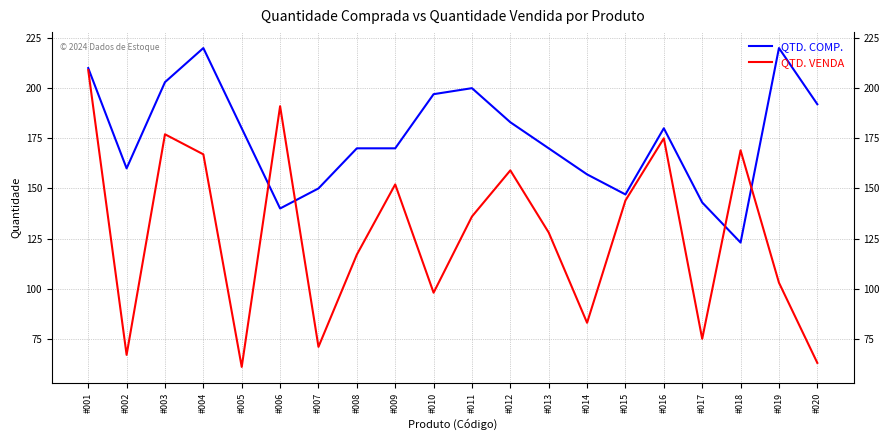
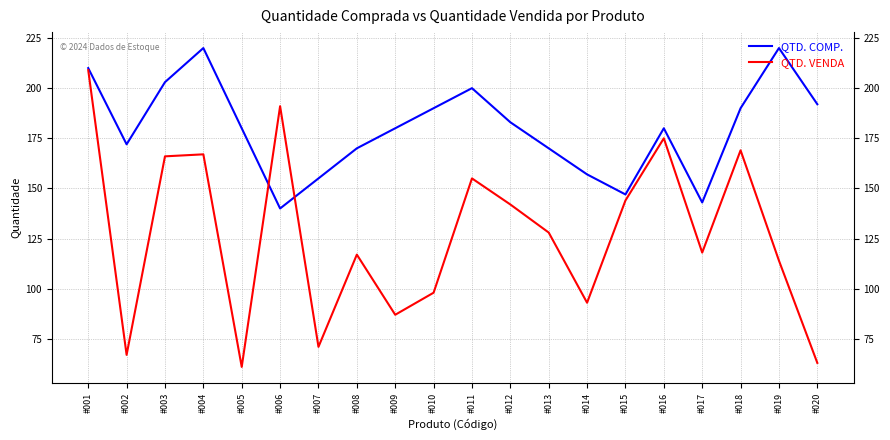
  {
    "QTD. COMP.": {
-     "#002": 160,
+     "#002": 172,
      "#003": 203,
      "#004": 220,
      "#005": 180,
      "#006": 140,
-     "#007": 150,
+     "#007": 155,
      "#008": 170,
-     "#009": 170,
-     "#010": 197,
+     "#009": 180,
+     "#010": 190,
      "#011": 200,
      "#012": 183,
      "#013": 170,
      "#014": 157,
      "#015": 147,
      "#016": 180,
      "#017": 143,
-     "#018": 123,
+     "#018": 190,
      "#019": 220,
      "#020": 192
    },
    "QTD. VENDA": {
      "#002": 67,
-     "#003": 177,
+     "#003": 166,
      "#004": 167,
      "#005": 61,
      "#006": 191,
      "#007": 71,
      "#008": 117,
-     "#009": 152,
+     "#009": 87,
      "#010": 98,
-     "#011": 136,
-     "#012": 159,
+     "#011": 155,
+     "#012": 142,
      "#013": 128,
-     "#014": 83,
+     "#014": 93,
      "#015": 144,
      "#016": 175,
-     "#017": 75,
+     "#017": 118,
      "#018": 169,
-     "#019": 103,
+     "#019": 114,
      "#020": 63
    }
  }
